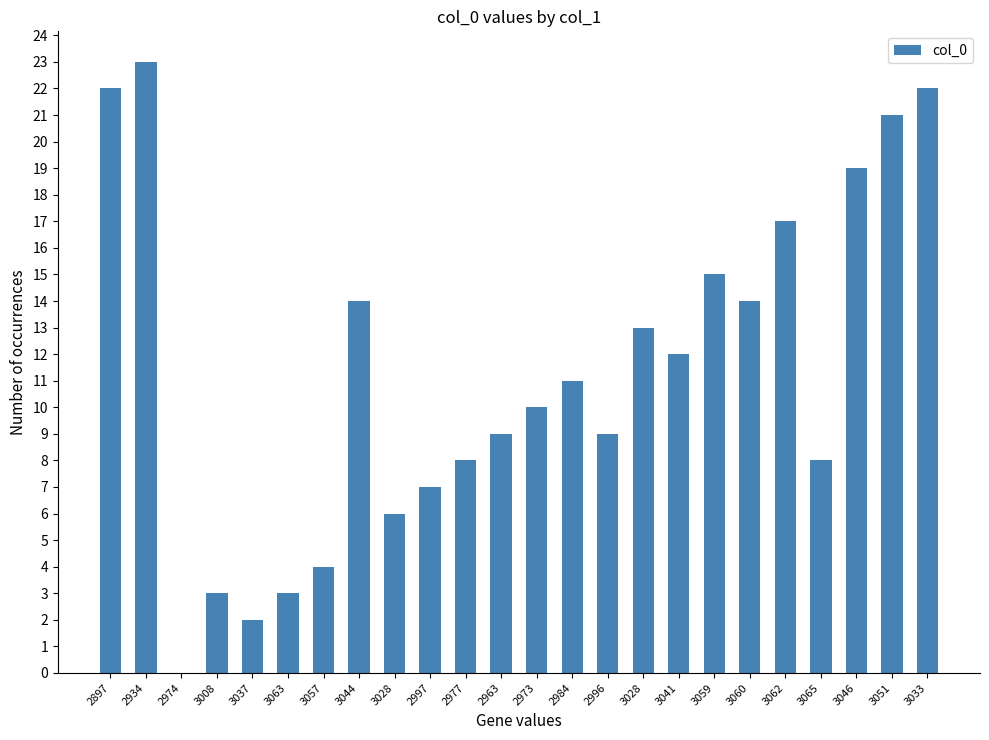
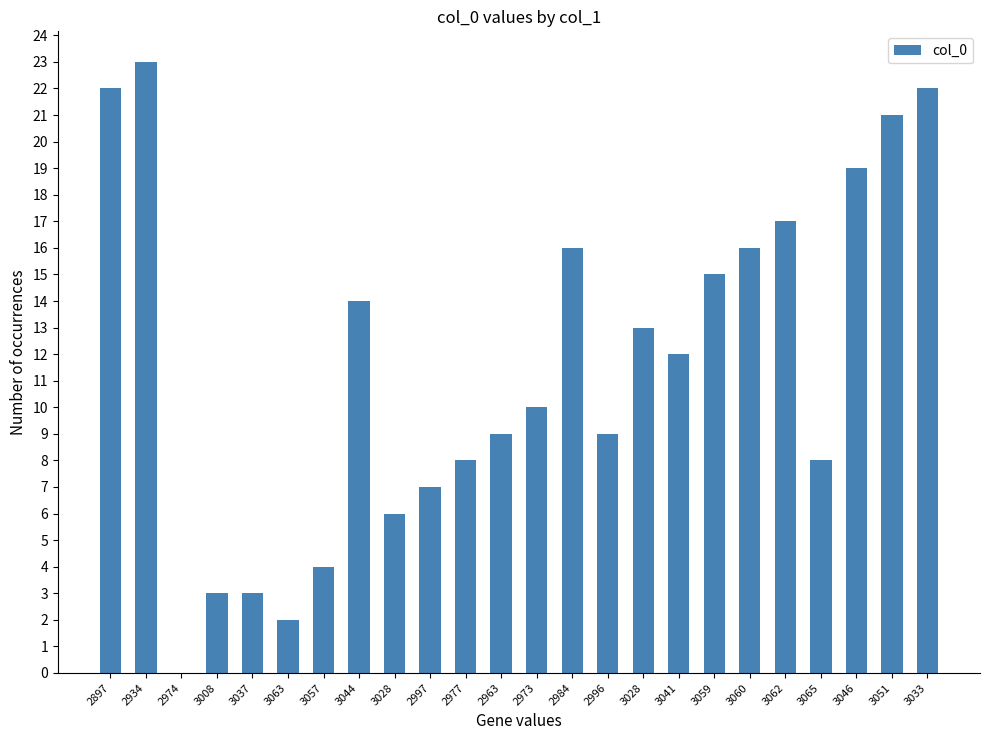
  {
    "2897": 22,
    "2934": 23,
    "2974": 0,
    "3008": 3,
-   "3037": 2,
-   "3063": 3,
+   "3037": 3,
+   "3063": 2,
    "3057": 4,
    "3044": 14,
    "2997": 7,
    "2977": 8,
    "2963": 9,
    "2973": 10,
-   "2984": 11,
+   "2984": 16,
    "2996": 9,
    "3041": 12,
    "3059": 15,
-   "3060": 14,
+   "3060": 16,
    "3062": 17,
    "3065": 8,
    "3046": 19,
    "3051": 21,
    "3033": 22
  }
